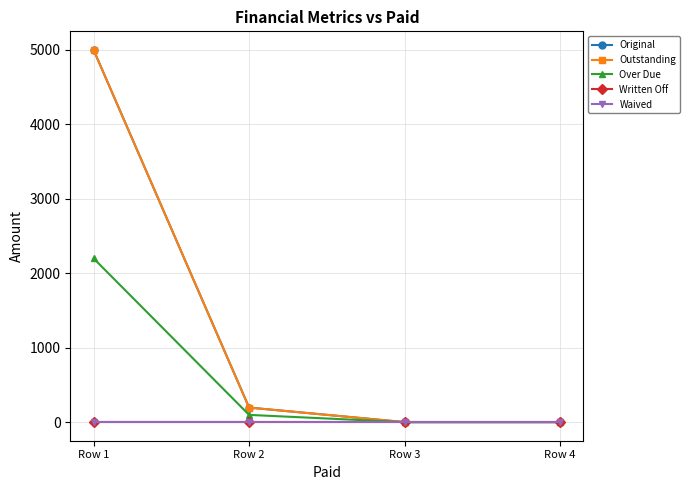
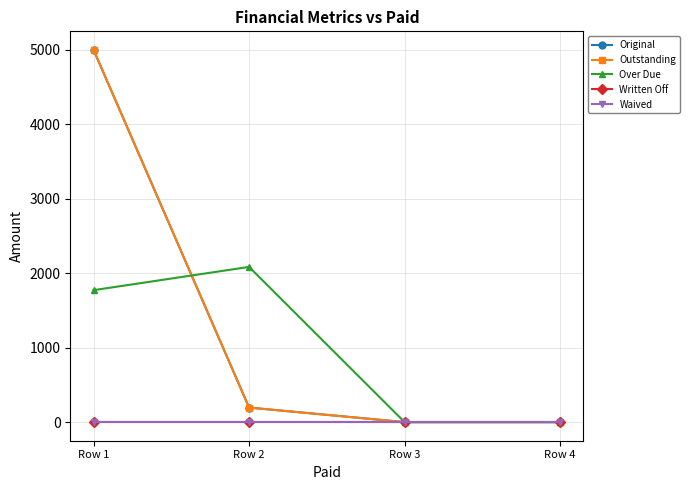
  {
    "Outstanding": {
      "Row 1": 5000,
      "Row 2": 200
    },
    "Over Due": {
-     "Row 1": 2200,
-     "Row 2": 100
+     "Row 1": 1800,
+     "Row 2": 2100
    },
    "Waived": {
      "Row 1": 0,
      "Row 2": 0
    }
  }
